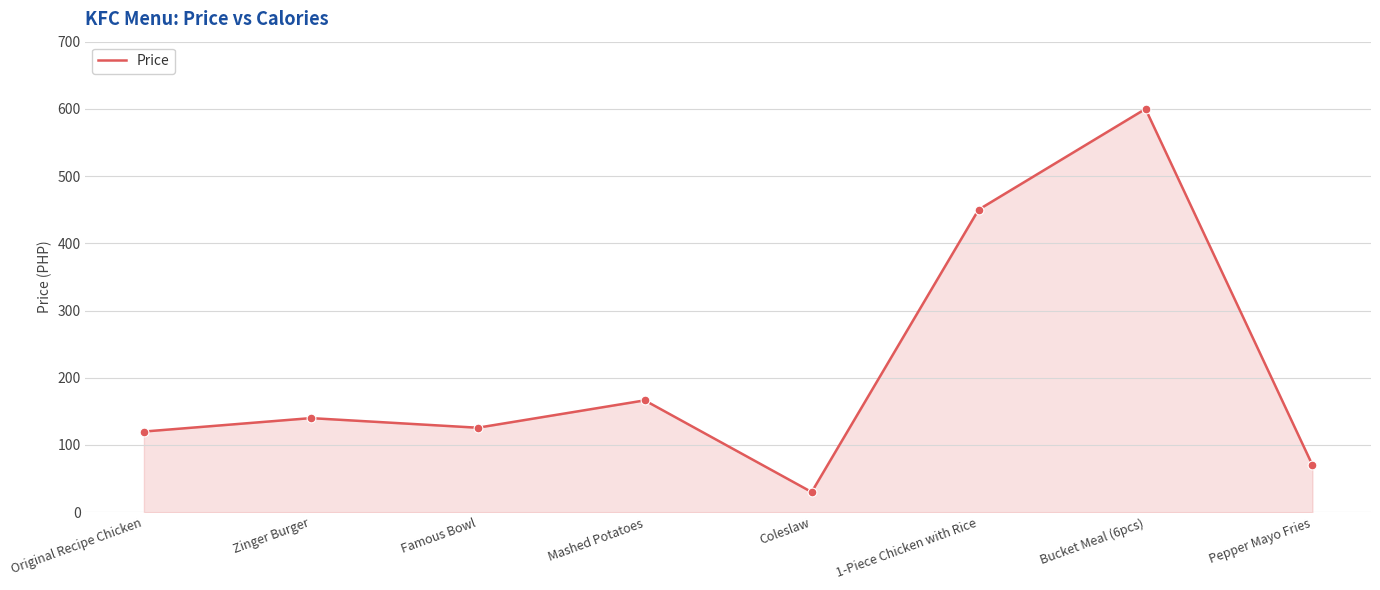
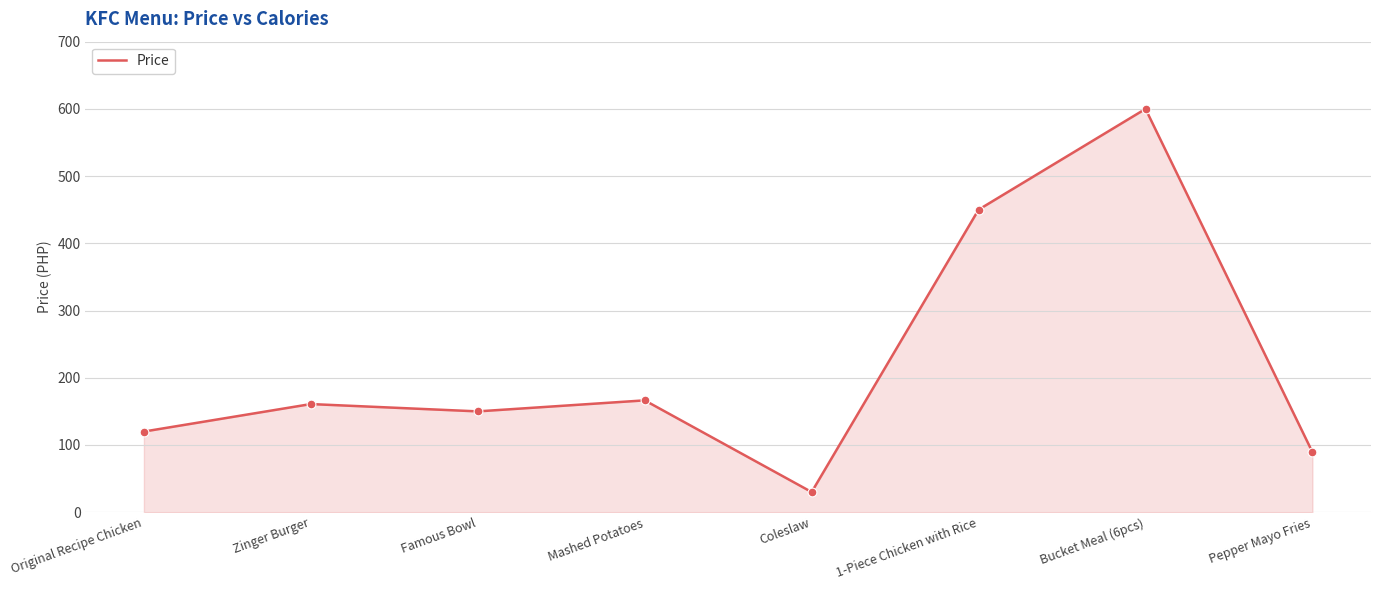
  {
    "Original Recipe Chicken": 120,
-   "Zinger Burger": 140,
-   "Famous Bowl": 130,
+   "Zinger Burger": 160,
+   "Famous Bowl": 150,
    "Mashed Potatoes": 170,
    "Coleslaw": 30,
    "1-Piece Chicken with Rice": 450,
    "Bucket Meal (6pcs)": 600,
-   "Pepper Mayo Fries": 70
+   "Pepper Mayo Fries": 90
  }
